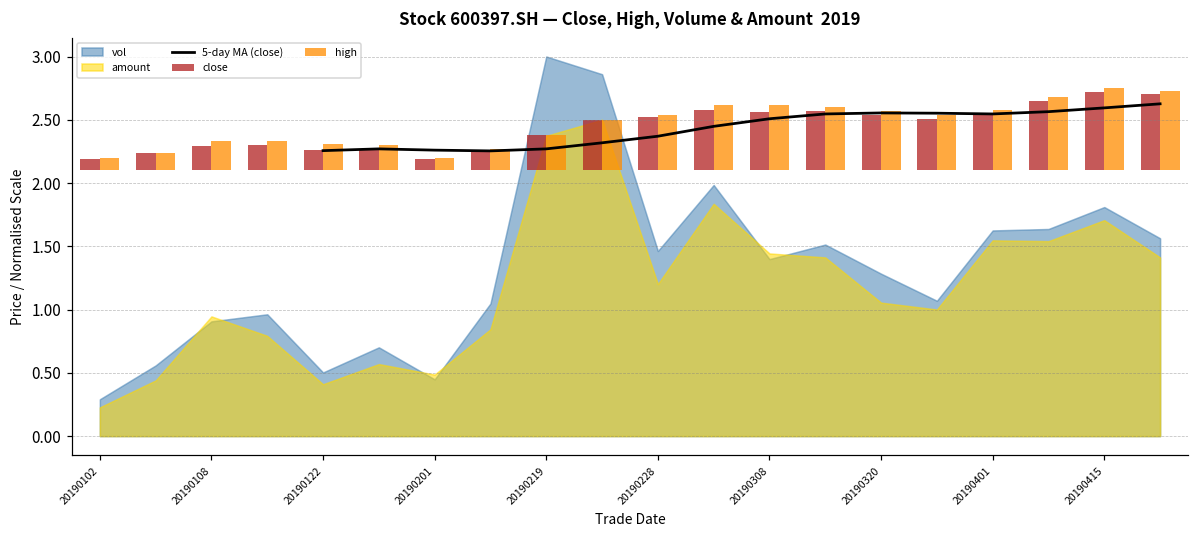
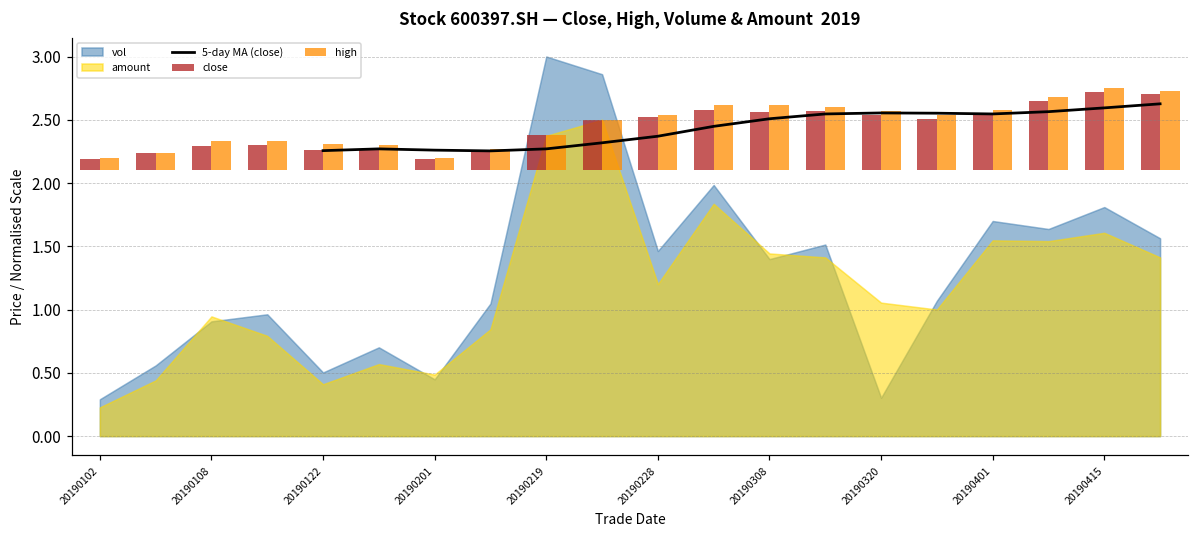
  {
    "vol": {
      "20190102": 0.29,
      "20190108": 0.91,
      "20190122": 0.50,
      "20190201": 0.45,
      "20190219": 3.00,
      "20190228": 1.46,
      "20190308": 1.40,
-     "20190320": 1.28,
-     "20190401": 1.63,
+     "20190320": 0.30,
+     "20190401": 1.70,
      "20190415": 1.81
    },
    "5-day MA (close)": {
      "20190122": 2.26,
      "20190201": 2.26,
      "20190219": 2.27,
      "20190228": 2.37,
      "20190308": 2.51,
      "20190320": 2.55,
      "20190401": 2.55,
      "20190415": 2.59
    },
    "amount": {
      "20190102": 0.23,
      "20190108": 0.95,
      "20190122": 0.41,
      "20190201": 0.49,
      "20190219": 2.37,
      "20190228": 1.20,
      "20190308": 1.44,
      "20190320": 1.05,
      "20190401": 1.55,
-     "20190415": 1.71
+     "20190415": 1.61
    }
  }
